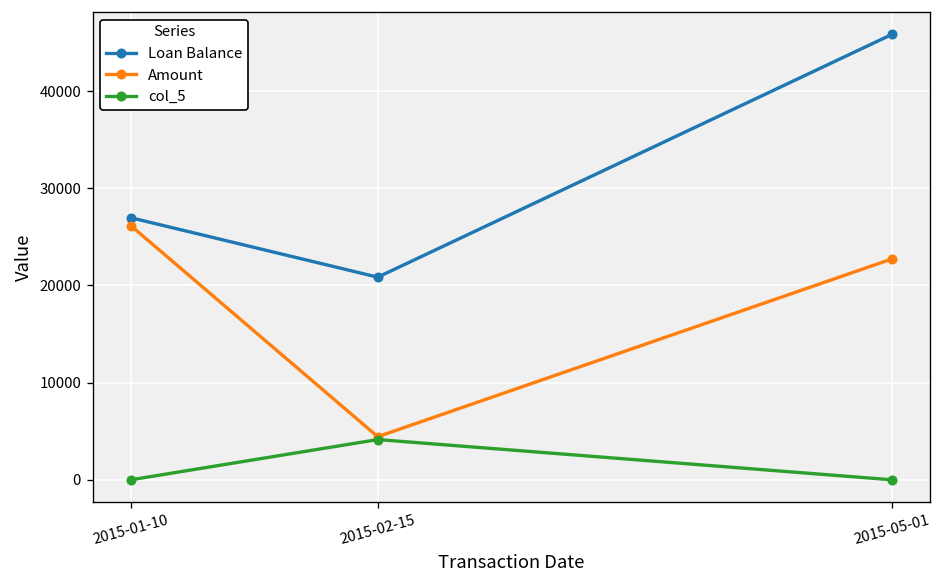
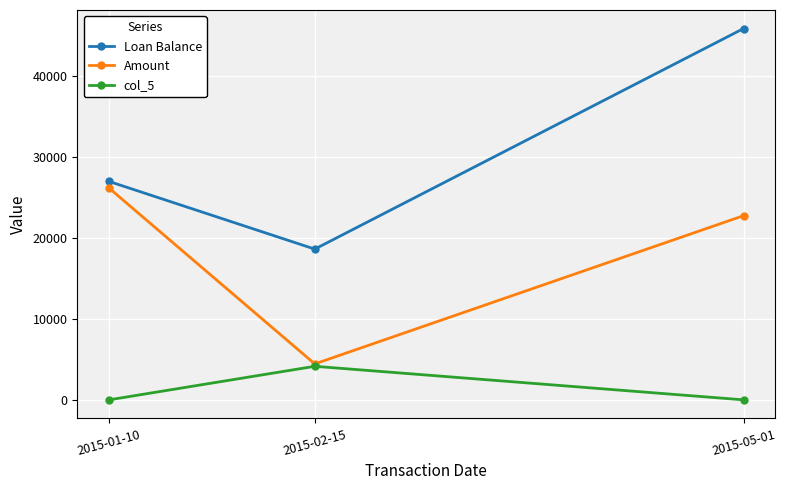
  {
    "Loan Balance": {
      "2015-01-10": 27000,
-     "2015-02-15": 21000,
+     "2015-02-15": 19000,
      "2015-05-01": 46000
    },
    "Amount": {
      "2015-01-10": 26000,
      "2015-05-01": 23000
    },
    "col_5": {
      "2015-01-10": 0,
      "2015-05-01": 0
    }
  }
